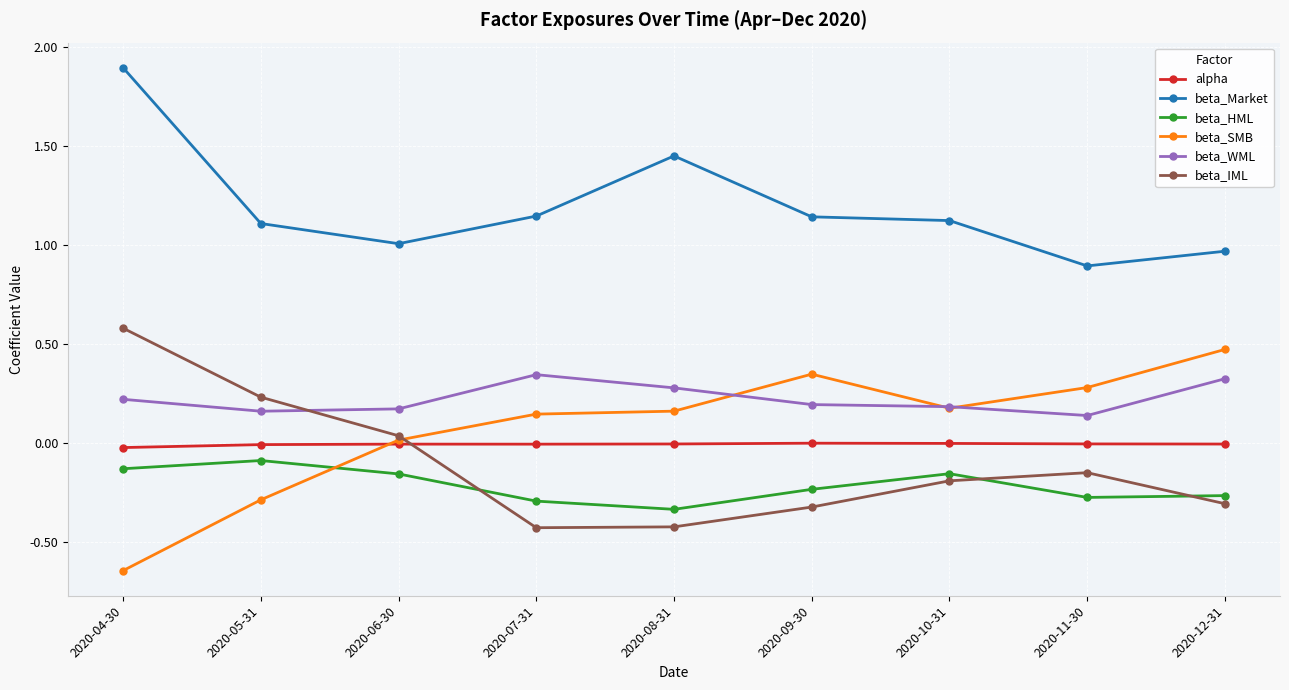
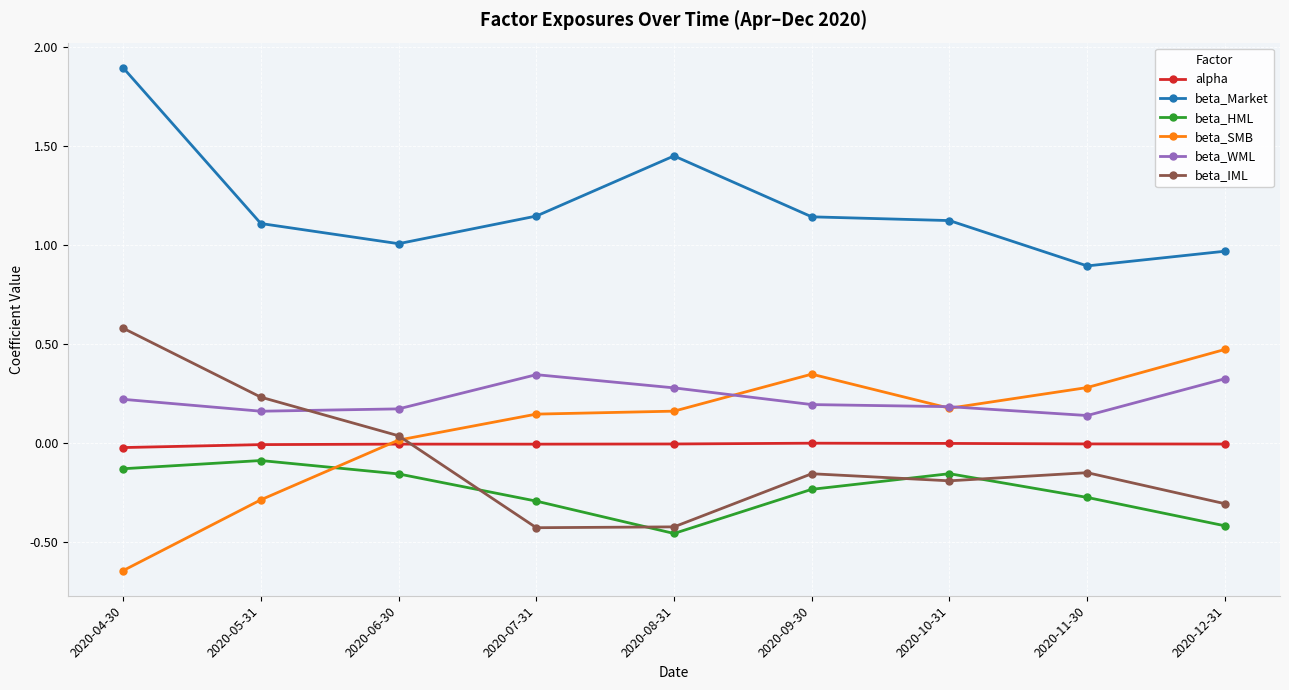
  {
    "alpha": {
      "2020-04-30": -0.02,
      "2020-05-31": -0.01,
      "2020-06-30": 0.00,
      "2020-07-31": 0.00,
      "2020-08-31": 0.00,
      "2020-09-30": 0.00,
      "2020-10-31": 0.00,
      "2020-11-30": 0.00,
      "2020-12-31": 0.00
    },
    "beta_Market": {
      "2020-04-30": 1.90,
      "2020-05-31": 1.11,
      "2020-06-30": 1.01,
      "2020-07-31": 1.15,
      "2020-08-31": 1.45,
      "2020-09-30": 1.14,
      "2020-10-31": 1.12,
      "2020-11-30": 0.90,
      "2020-12-31": 0.97
    },
    "beta_HML": {
      "2020-04-30": -0.13,
      "2020-05-31": -0.09,
      "2020-06-30": -0.15,
      "2020-07-31": -0.29,
-     "2020-08-31": -0.33,
+     "2020-08-31": -0.46,
      "2020-09-30": -0.23,
      "2020-10-31": -0.15,
      "2020-11-30": -0.27,
-     "2020-12-31": -0.26
+     "2020-12-31": -0.42
    },
    "beta_SMB": {
      "2020-04-30": -0.64,
      "2020-05-31": -0.29,
      "2020-06-30": 0.02,
      "2020-07-31": 0.15,
      "2020-08-31": 0.16,
      "2020-09-30": 0.35,
      "2020-11-30": 0.28,
      "2020-12-31": 0.47
    },
    "beta_WML": {
      "2020-04-30": 0.22,
      "2020-05-31": 0.16,
      "2020-06-30": 0.17,
      "2020-07-31": 0.35,
      "2020-08-31": 0.28,
      "2020-09-30": 0.20,
      "2020-11-30": 0.14,
      "2020-12-31": 0.33
    },
    "beta_IML": {
      "2020-04-30": 0.58,
      "2020-05-31": 0.23,
      "2020-06-30": 0.04,
      "2020-07-31": -0.43,
      "2020-08-31": -0.42,
-     "2020-09-30": -0.32,
+     "2020-09-30": -0.15,
      "2020-10-31": -0.19,
      "2020-11-30": -0.15,
      "2020-12-31": -0.31
    }
  }
